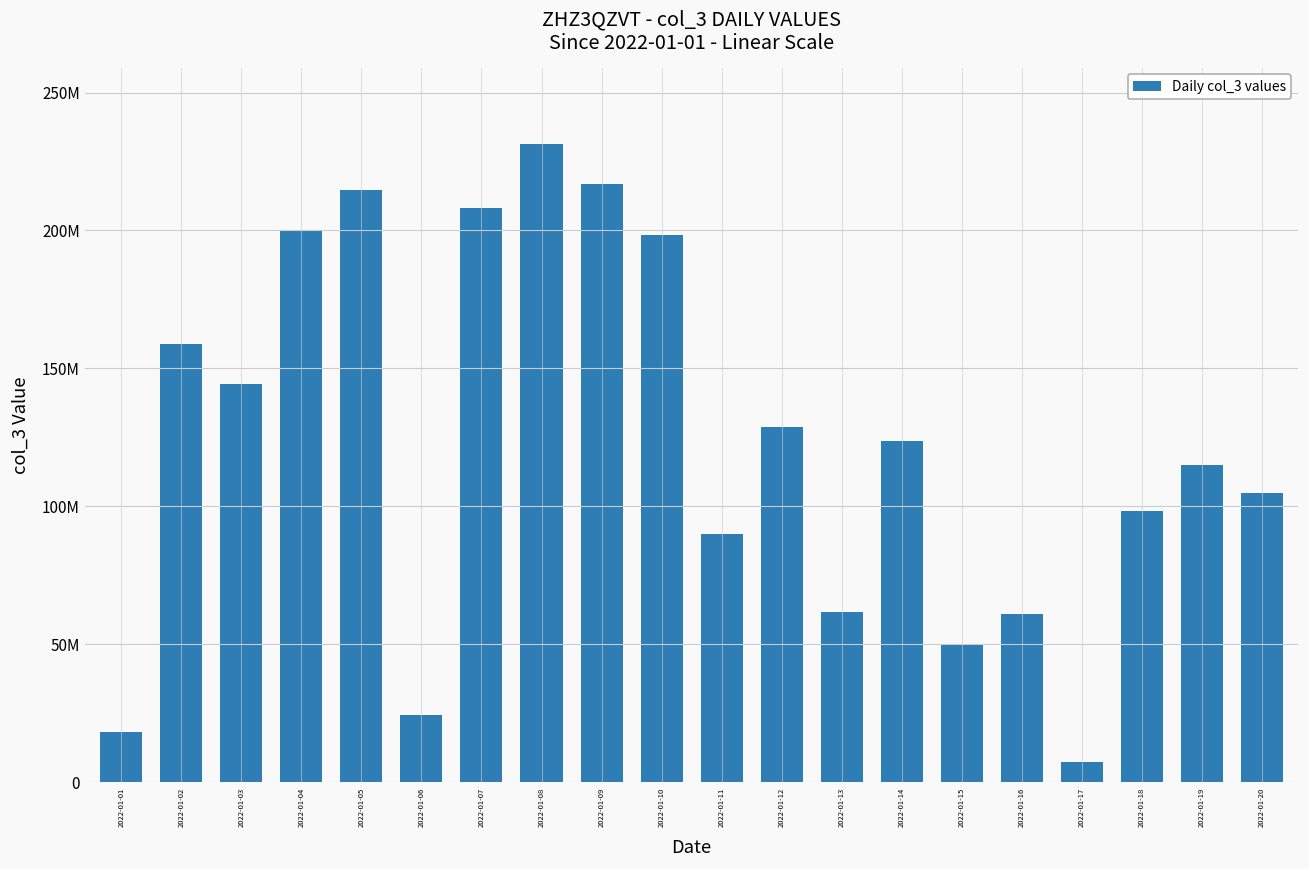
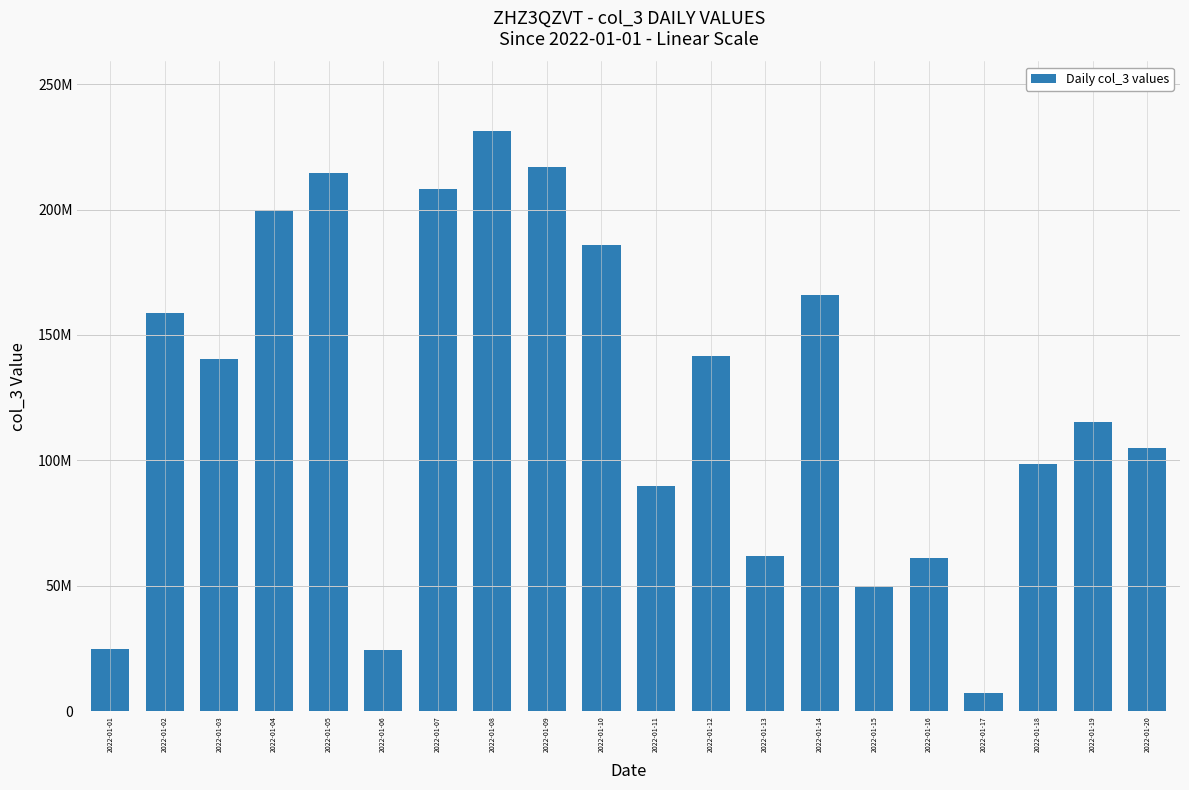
  {
-   "2022-01-01": 18000000,
+   "2022-01-01": 25000000,
    "2022-01-02": 159000000,
-   "2022-01-03": 144000000,
+   "2022-01-03": 140000000,
    "2022-01-04": 200000000,
    "2022-01-05": 215000000,
    "2022-01-06": 25000000,
    "2022-01-07": 208000000,
    "2022-01-08": 231000000,
    "2022-01-09": 217000000,
-   "2022-01-10": 198000000,
+   "2022-01-10": 186000000,
    "2022-01-11": 90000000,
-   "2022-01-12": 129000000,
+   "2022-01-12": 141000000,
    "2022-01-13": 62000000,
-   "2022-01-14": 124000000,
+   "2022-01-14": 166000000,
    "2022-01-15": 50000000,
    "2022-01-16": 61000000,
    "2022-01-17": 7000000,
    "2022-01-18": 98000000,
    "2022-01-19": 115000000,
    "2022-01-20": 105000000
  }
